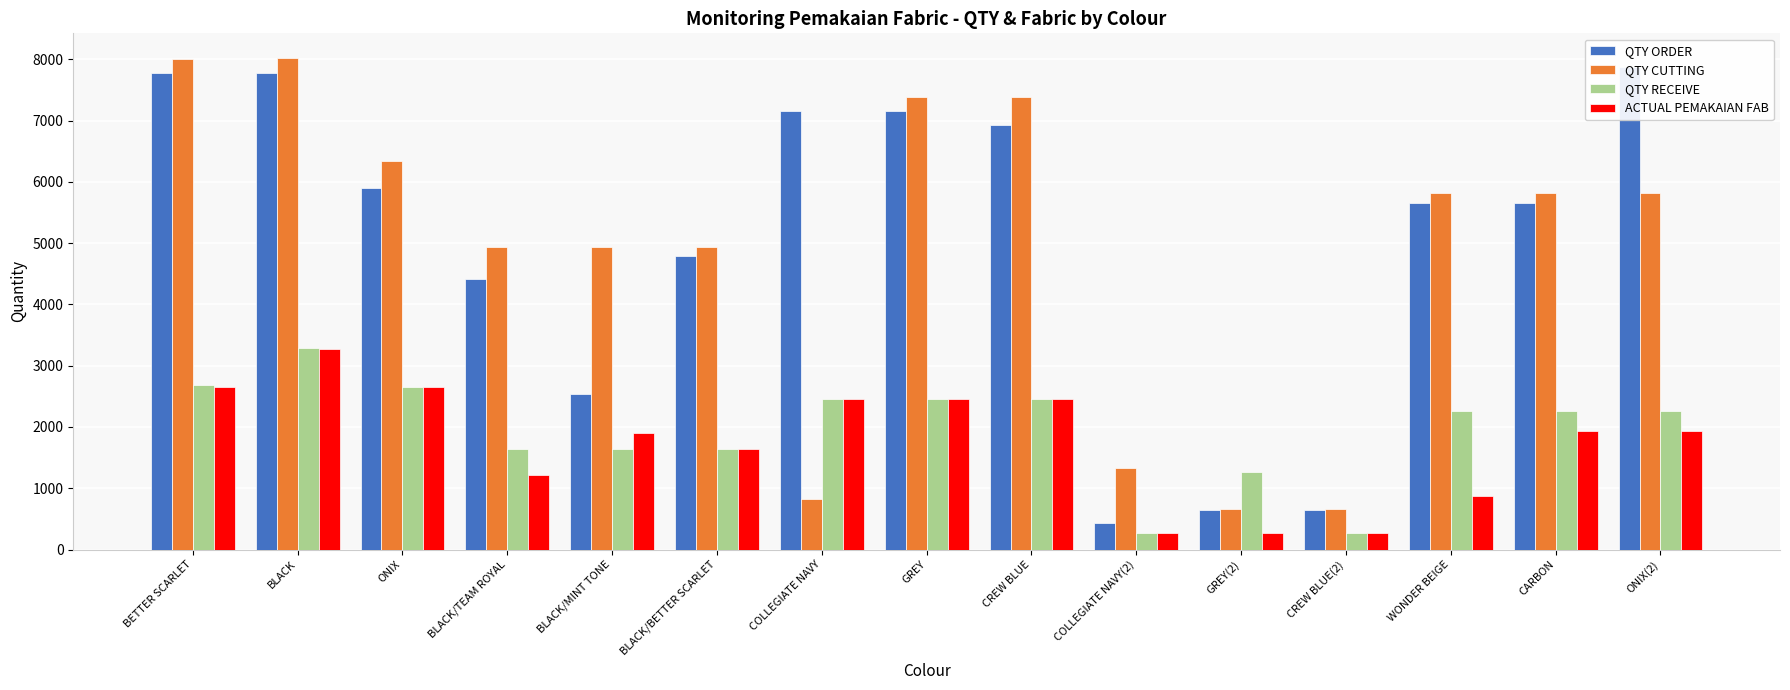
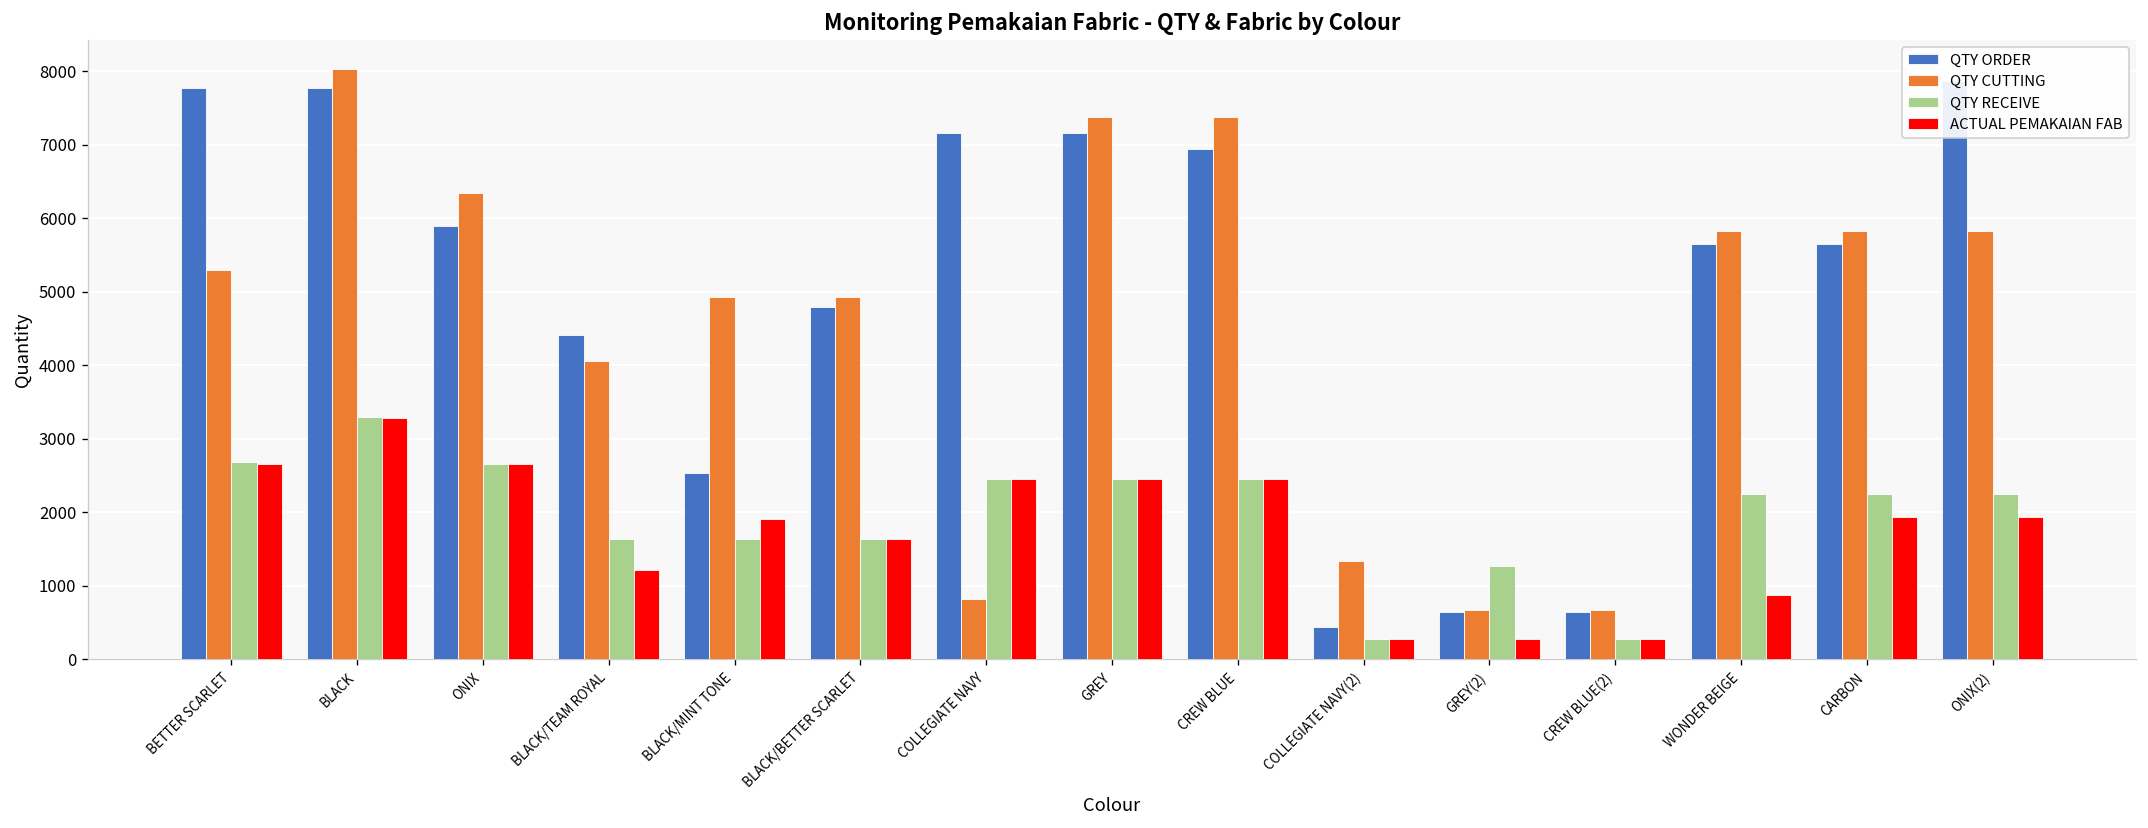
  {
    "QTY ORDER": {
      "BETTER SCARLET": 7800,
      "BLACK": 7800,
      "ONIX": 5900,
      "BLACK/TEAM ROYAL": 4400,
      "BLACK/MINT TONE": 2500,
      "BLACK/BETTER SCARLET": 4800,
      "COLLEGIATE NAVY": 7200,
      "GREY": 7200,
      "CREW BLUE": 6900,
      "COLLEGIATE NAVY(2)": 400,
      "GREY(2)": 600,
      "CREW BLUE(2)": 600,
      "WONDER BEIGE": 5700,
      "CARBON": 5700
    },
    "QTY CUTTING": {
-     "BETTER SCARLET": 8000,
+     "BETTER SCARLET": 5300,
      "BLACK": 8000,
      "ONIX": 6300,
-     "BLACK/TEAM ROYAL": 4900,
+     "BLACK/TEAM ROYAL": 4100,
      "BLACK/MINT TONE": 4900,
      "BLACK/BETTER SCARLET": 4900,
      "COLLEGIATE NAVY": 800,
      "GREY": 7400,
      "CREW BLUE": 7400,
      "COLLEGIATE NAVY(2)": 1300,
      "GREY(2)": 700,
      "CREW BLUE(2)": 700,
      "WONDER BEIGE": 5800,
      "CARBON": 5800,
      "ONIX(2)": 5800
    },
    "QTY RECEIVE": {
      "BETTER SCARLET": 2700,
      "BLACK": 3300,
      "ONIX": 2700,
      "BLACK/TEAM ROYAL": 1600,
      "BLACK/MINT TONE": 1600,
      "BLACK/BETTER SCARLET": 1600,
      "COLLEGIATE NAVY": 2400,
      "GREY": 2500,
      "CREW BLUE": 2400,
      "COLLEGIATE NAVY(2)": 300,
      "GREY(2)": 1300,
      "CREW BLUE(2)": 300,
      "WONDER BEIGE": 2300,
      "CARBON": 2300,
      "ONIX(2)": 2300
    },
    "ACTUAL PEMAKAIAN FAB": {
      "BETTER SCARLET": 2700,
      "BLACK": 3300,
      "ONIX": 2700,
      "BLACK/TEAM ROYAL": 1200,
      "BLACK/MINT TONE": 1900,
      "BLACK/BETTER SCARLET": 1600,
      "COLLEGIATE NAVY": 2400,
      "GREY": 2500,
      "CREW BLUE": 2400,
      "COLLEGIATE NAVY(2)": 300,
      "GREY(2)": 300,
      "CREW BLUE(2)": 300,
      "WONDER BEIGE": 900,
      "CARBON": 1900,
      "ONIX(2)": 1900
    }
  }
